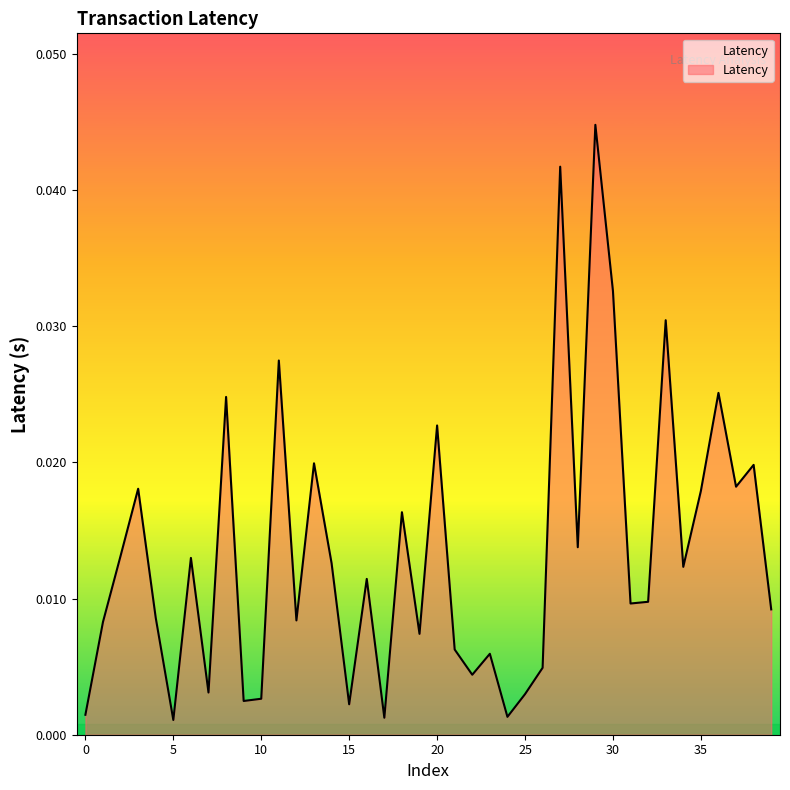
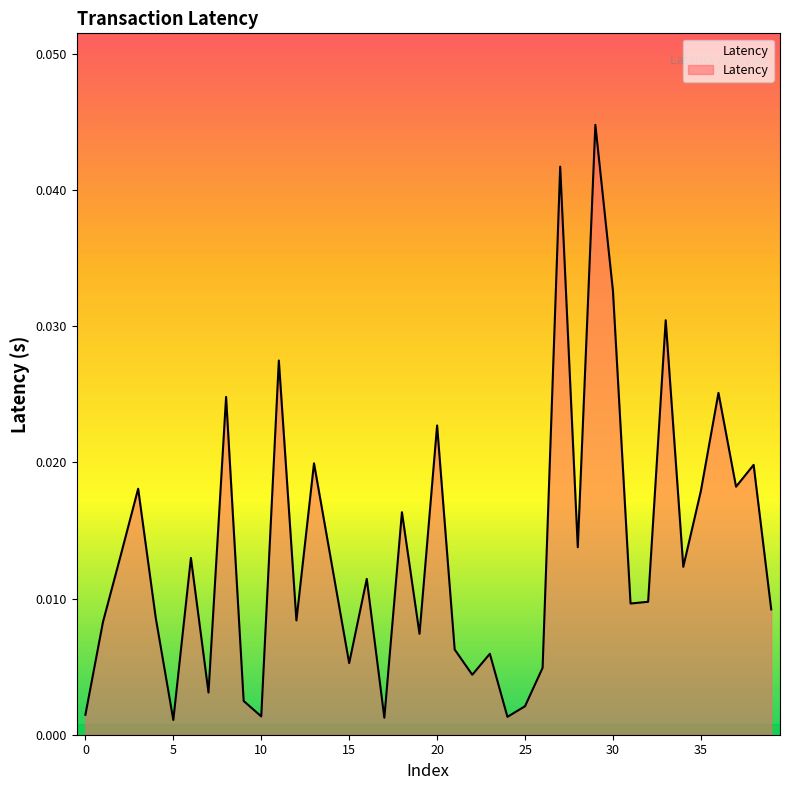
  {
    "0": 0.0015,
    "5": 0.0011,
-   "10": 0.0026,
-   "15": 0.0022,
+   "10": 0.0013,
+   "15": 0.0053,
    "20": 0.0227,
-   "25": 0.0030,
+   "25": 0.0021,
    "30": 0.0326,
    "35": 0.0179
  }
